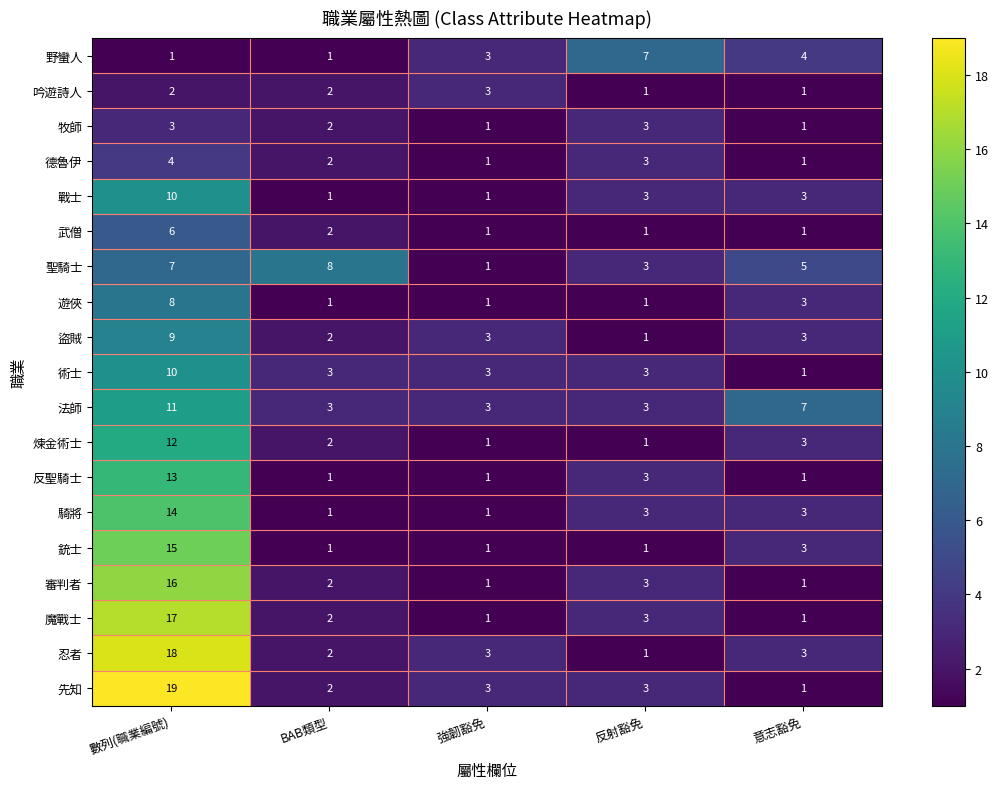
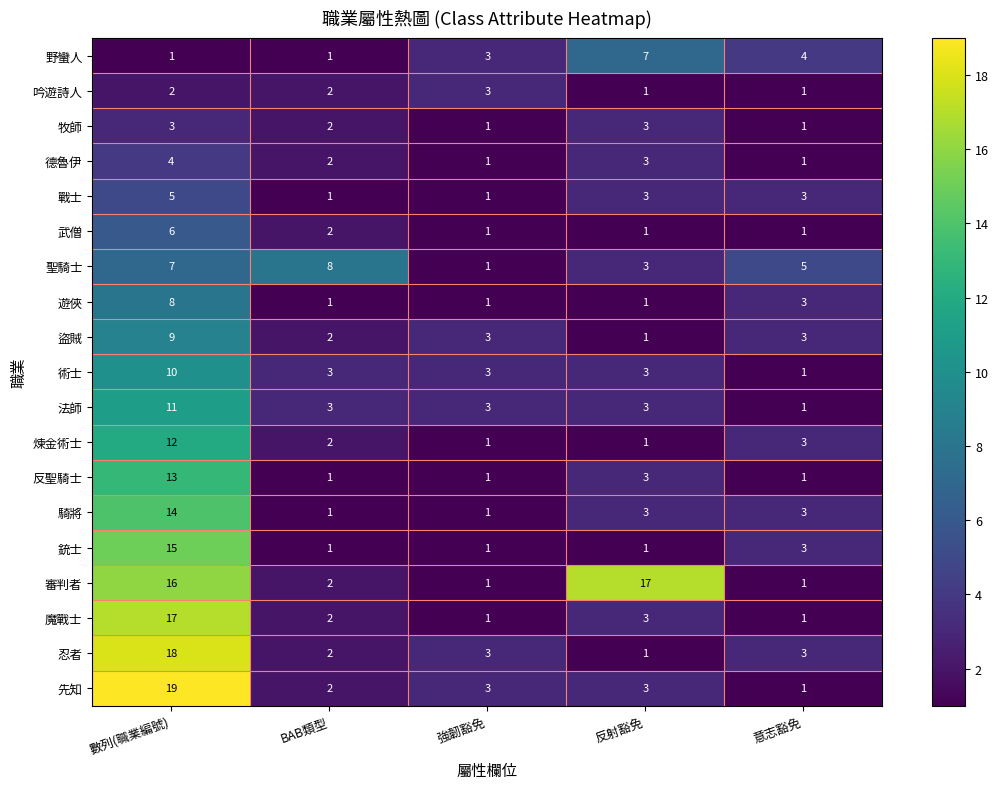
  {
    "野蠻人": {
      "數列(職業編號)": 1,
      "BAB類型": 1,
      "強韌豁免": 3,
      "反射豁免": 7,
      "意志豁免": 4
    },
    "吟遊詩人": {
      "數列(職業編號)": 2,
      "BAB類型": 2,
      "強韌豁免": 3,
      "反射豁免": 1,
      "意志豁免": 1
    },
    "牧師": {
      "數列(職業編號)": 3,
      "BAB類型": 2,
      "強韌豁免": 1,
      "反射豁免": 3,
      "意志豁免": 1
    },
    "德魯伊": {
      "數列(職業編號)": 4,
      "BAB類型": 2,
      "強韌豁免": 1,
      "反射豁免": 3,
      "意志豁免": 1
    },
    "戰士": {
-     "數列(職業編號)": 10,
+     "數列(職業編號)": 5,
      "BAB類型": 1,
      "強韌豁免": 1,
      "反射豁免": 3,
      "意志豁免": 3
    },
    "武僧": {
      "數列(職業編號)": 6,
      "BAB類型": 2,
      "強韌豁免": 1,
      "反射豁免": 1,
      "意志豁免": 1
    },
    "聖騎士": {
      "數列(職業編號)": 7,
      "BAB類型": 8,
      "強韌豁免": 1,
      "反射豁免": 3,
      "意志豁免": 5
    },
    "遊俠": {
      "數列(職業編號)": 8,
      "BAB類型": 1,
      "強韌豁免": 1,
      "反射豁免": 1,
      "意志豁免": 3
    },
    "盜賊": {
      "數列(職業編號)": 9,
      "BAB類型": 2,
      "強韌豁免": 3,
      "反射豁免": 1,
      "意志豁免": 3
    },
    "術士": {
      "數列(職業編號)": 10,
      "BAB類型": 3,
      "強韌豁免": 3,
      "反射豁免": 3,
      "意志豁免": 1
    },
    "法師": {
      "數列(職業編號)": 11,
      "BAB類型": 3,
      "強韌豁免": 3,
      "反射豁免": 3,
-     "意志豁免": 7
+     "意志豁免": 1
    },
    "煉金術士": {
      "數列(職業編號)": 12,
      "BAB類型": 2,
      "強韌豁免": 1,
      "反射豁免": 1,
      "意志豁免": 3
    },
    "反聖騎士": {
      "數列(職業編號)": 13,
      "BAB類型": 1,
      "強韌豁免": 1,
      "反射豁免": 3,
      "意志豁免": 1
    },
    "騎將": {
      "數列(職業編號)": 14,
      "BAB類型": 1,
      "強韌豁免": 1,
      "反射豁免": 3,
      "意志豁免": 3
    },
    "銃士": {
      "數列(職業編號)": 15,
      "BAB類型": 1,
      "強韌豁免": 1,
      "反射豁免": 1,
      "意志豁免": 3
    },
    "審判者": {
      "數列(職業編號)": 16,
      "BAB類型": 2,
      "強韌豁免": 1,
-     "反射豁免": 3,
+     "反射豁免": 17,
      "意志豁免": 1
    },
    "魔戰士": {
      "數列(職業編號)": 17,
      "BAB類型": 2,
      "強韌豁免": 1,
      "反射豁免": 3,
      "意志豁免": 1
    },
    "忍者": {
      "數列(職業編號)": 18,
      "BAB類型": 2,
      "強韌豁免": 3,
      "反射豁免": 1,
      "意志豁免": 3
    },
    "先知": {
      "數列(職業編號)": 19,
      "BAB類型": 2,
      "強韌豁免": 3,
      "反射豁免": 3,
      "意志豁免": 1
    }
  }
